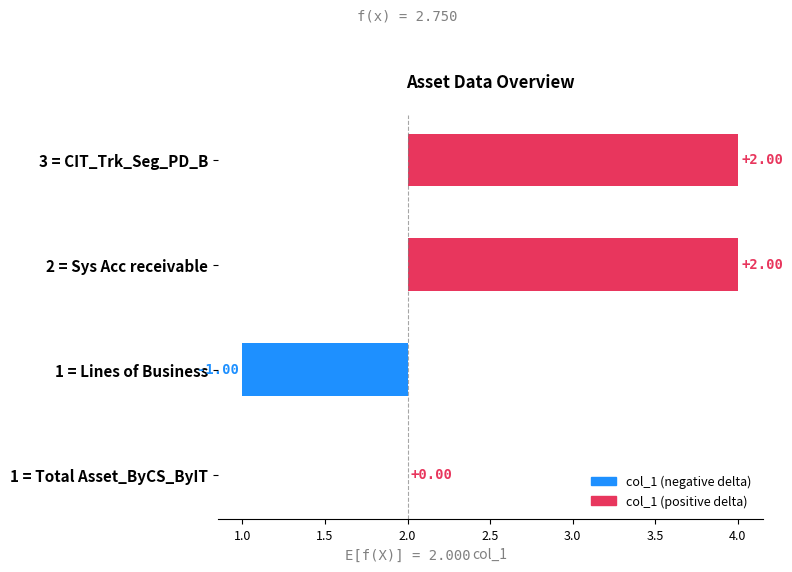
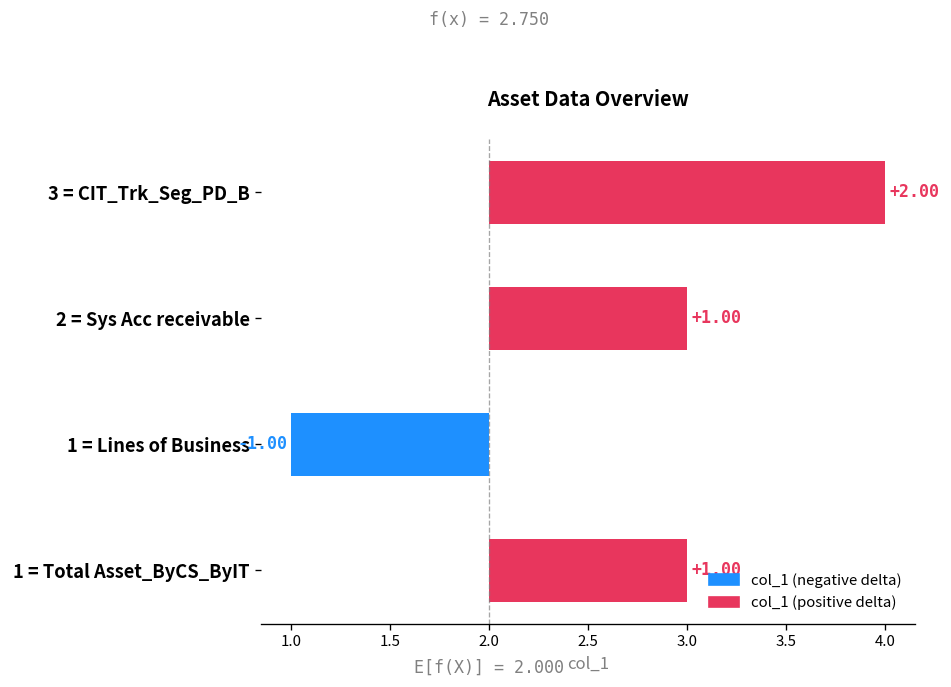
  {
    "3 = CIT_Trk_Seg_PD_B": "+2.00",
-   "2 = Sys Acc receivable": "+2.00",
+   "2 = Sys Acc receivable": "+1.00",
    "1 = Lines of Business": "-1.00",
-   "1 = Total Asset_ByCS_ByIT": "+0.00"
+   "1 = Total Asset_ByCS_ByIT": "+1.00"
  }
